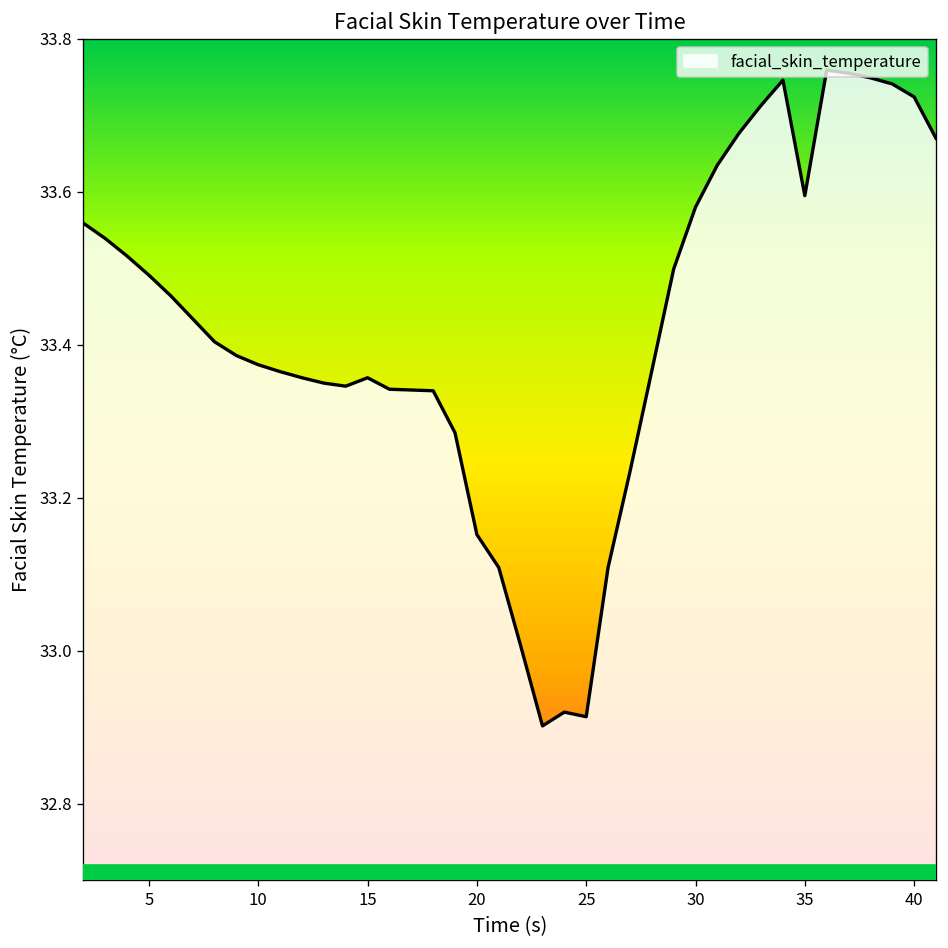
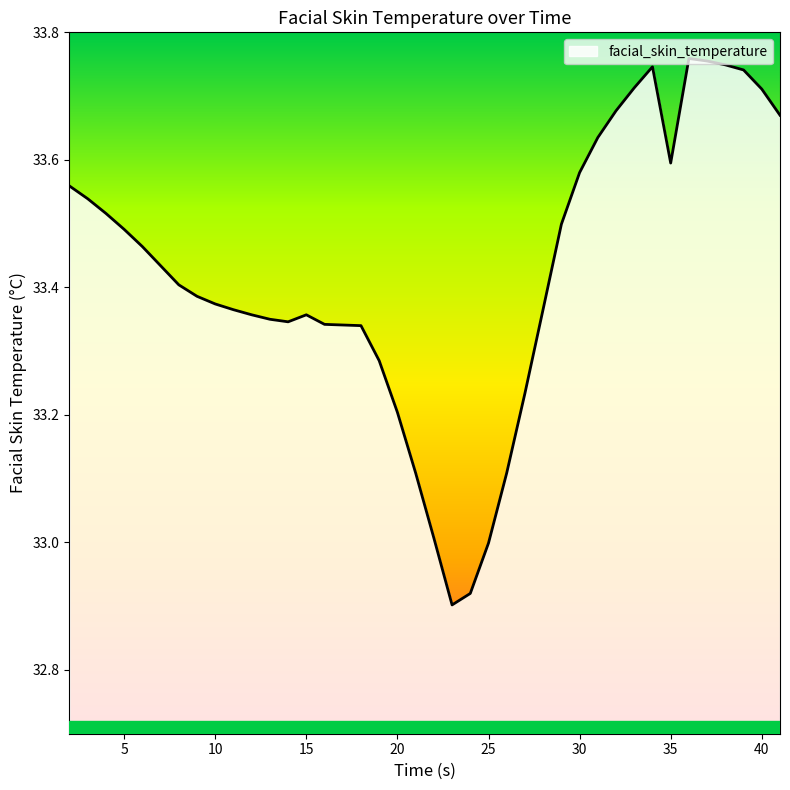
  {
    "5": 33.49,
    "10": 33.37,
    "15": 33.36,
-   "20": 33.15,
-   "25": 32.91,
+   "20": 33.20,
+   "25": 33.00,
    "30": 33.58,
    "35": 33.60,
-   "40": 33.72
+   "40": 33.71
  }
